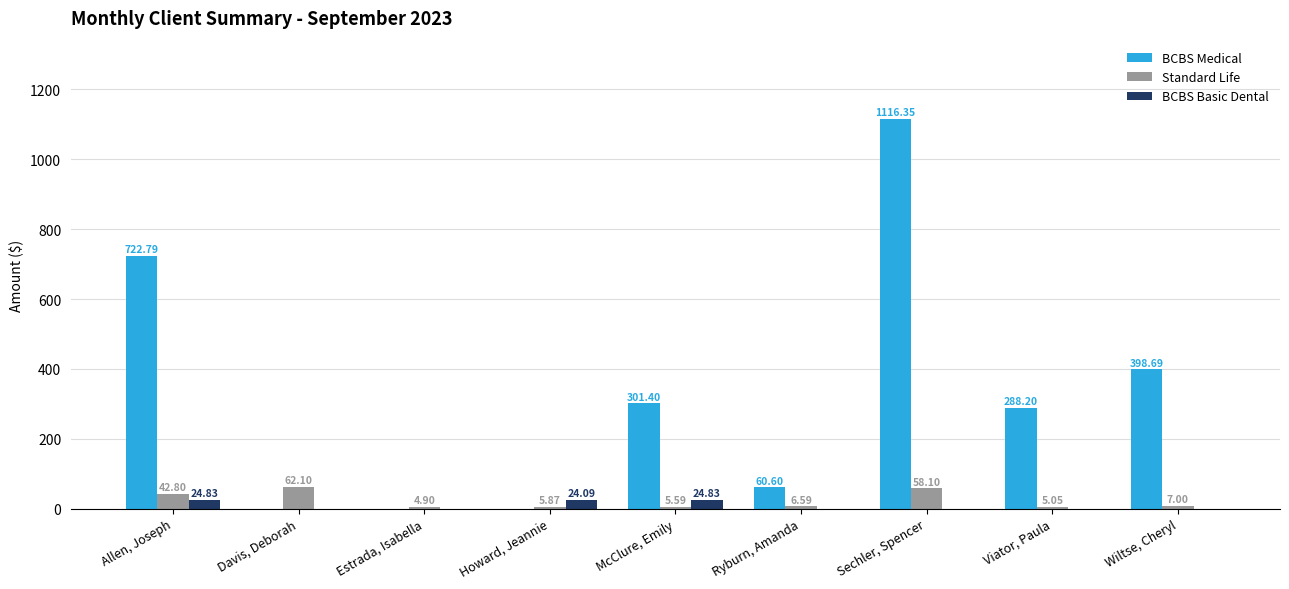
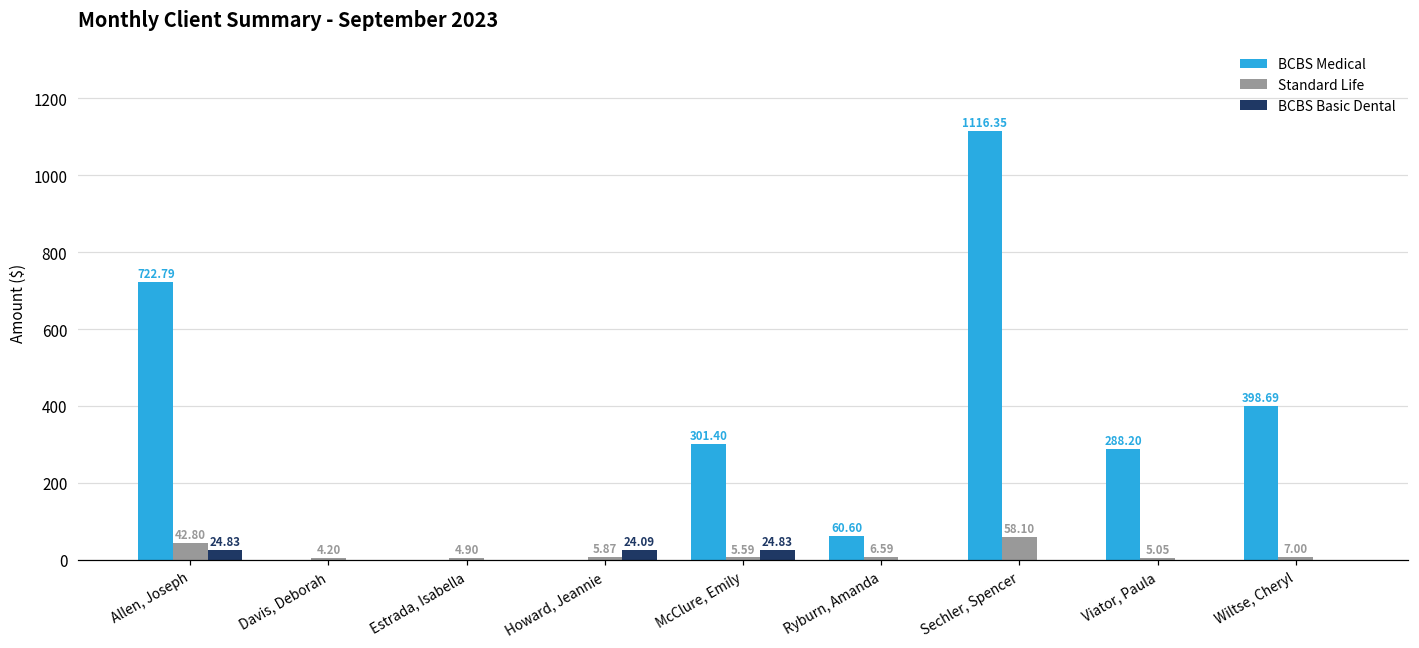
  {
    "BCBS Medical": {
      "Allen, Joseph": 722.79,
      "McClure, Emily": 301.40,
      "Ryburn, Amanda": 60.60,
      "Sechler, Spencer": 1116.35,
      "Viator, Paula": 288.20,
      "Wiltse, Cheryl": 398.69
    },
    "Standard Life": {
      "Allen, Joseph": 42.80,
-     "Davis, Deborah": 62.10,
+     "Davis, Deborah": 4.20,
      "Estrada, Isabella": 4.90,
      "Howard, Jeannie": 5.87,
      "McClure, Emily": 5.59,
      "Ryburn, Amanda": 6.59,
      "Sechler, Spencer": 58.10,
      "Viator, Paula": 5.05,
      "Wiltse, Cheryl": 7.00
    },
    "BCBS Basic Dental": {
      "Allen, Joseph": 24.83,
      "Howard, Jeannie": 24.09,
      "McClure, Emily": 24.83
    }
  }
